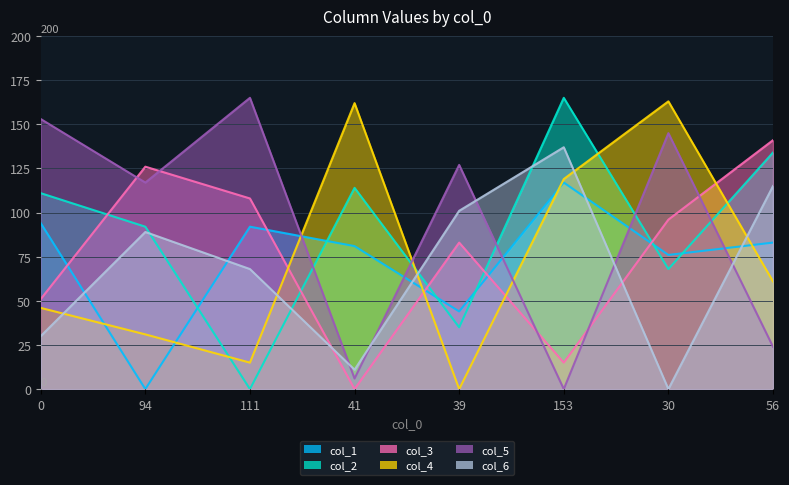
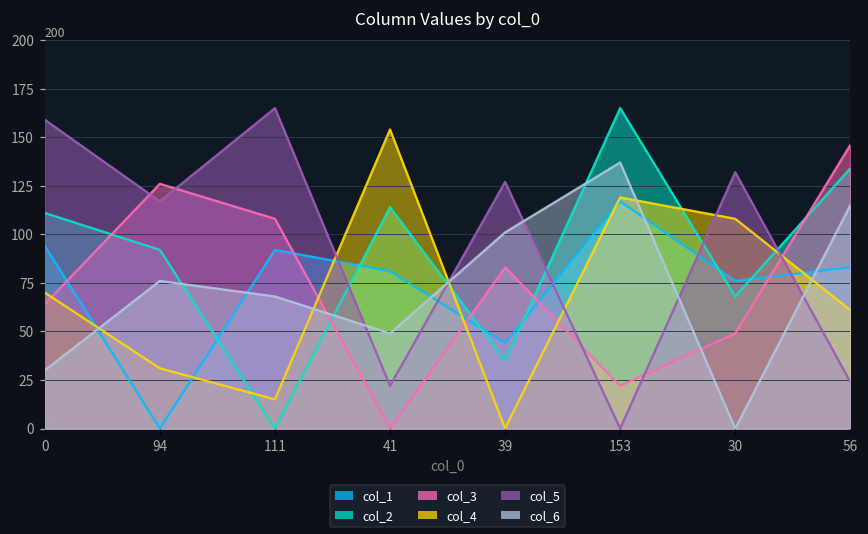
  {
    "col_3": {
-     "0": 51,
+     "0": 64,
      "94": 126,
      "111": 108,
      "41": 0,
      "39": 83,
-     "153": 15,
-     "30": 96,
-     "56": 141
+     "153": 22,
+     "30": 49,
+     "56": 146
    },
    "col_4": {
-     "0": 46,
+     "0": 70,
      "94": 31,
      "111": 15,
-     "41": 162,
+     "41": 154,
      "39": 0,
      "153": 119,
-     "30": 163,
+     "30": 108,
      "56": 61
    },
    "col_5": {
-     "0": 153,
+     "0": 159,
      "94": 117,
      "111": 165,
-     "41": 6,
+     "41": 22,
      "39": 127,
      "153": 0,
-     "30": 145,
+     "30": 132,
      "56": 24
    },
    "col_6": {
      "0": 30,
-     "94": 89,
+     "94": 76,
      "111": 68,
-     "41": 11,
+     "41": 49,
      "39": 101,
      "153": 137,
      "30": 0,
      "56": 115
    }
  }
